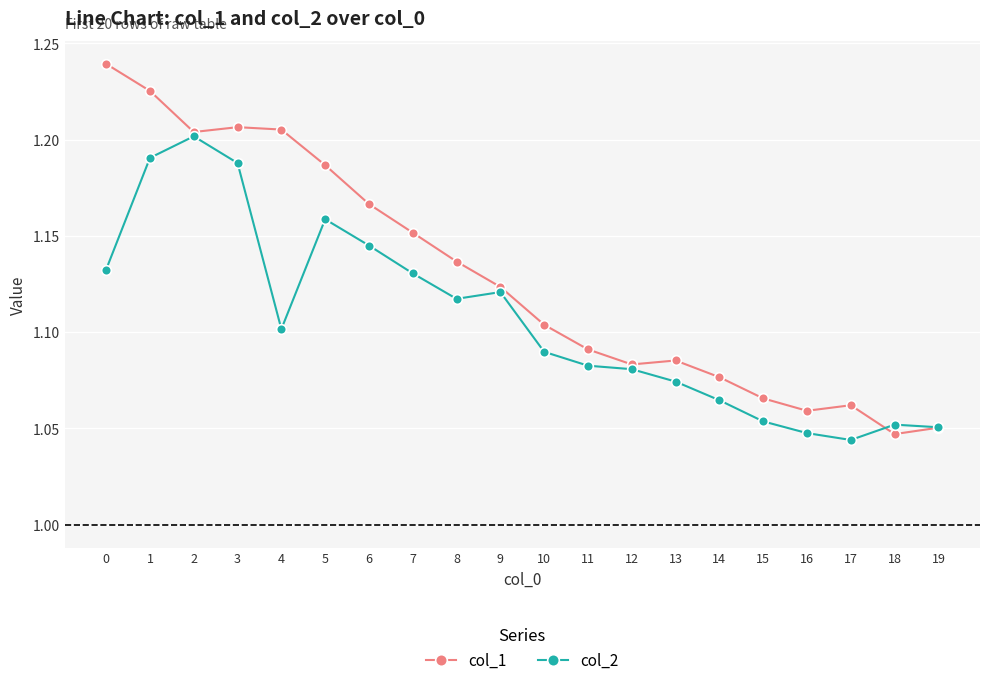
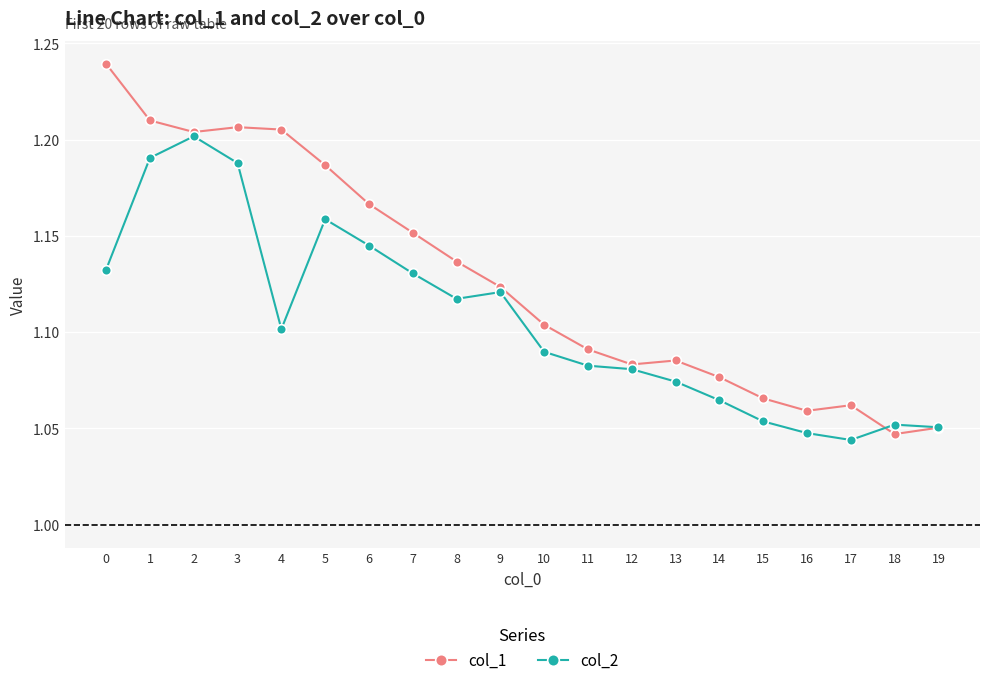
  {
    "col_1": {
      "0": 1.239,
-     "1": 1.225,
+     "1": 1.210,
      "2": 1.204,
      "3": 1.206,
      "4": 1.205,
      "5": 1.187,
      "6": 1.167,
      "7": 1.152,
      "8": 1.137,
      "9": 1.123,
      "10": 1.104,
      "11": 1.091,
      "12": 1.083,
      "13": 1.085,
      "14": 1.077,
      "15": 1.066,
      "16": 1.059,
      "17": 1.062,
      "18": 1.047
    },
    "col_2": {
      "0": 1.132,
      "1": 1.191,
      "2": 1.202,
      "3": 1.188,
      "4": 1.102,
      "5": 1.159,
      "6": 1.145,
      "7": 1.130,
      "8": 1.117,
      "9": 1.121,
      "10": 1.090,
      "11": 1.083,
      "12": 1.081,
      "13": 1.074,
      "14": 1.065,
      "15": 1.054,
      "16": 1.048,
      "17": 1.044,
      "18": 1.052
    }
  }
